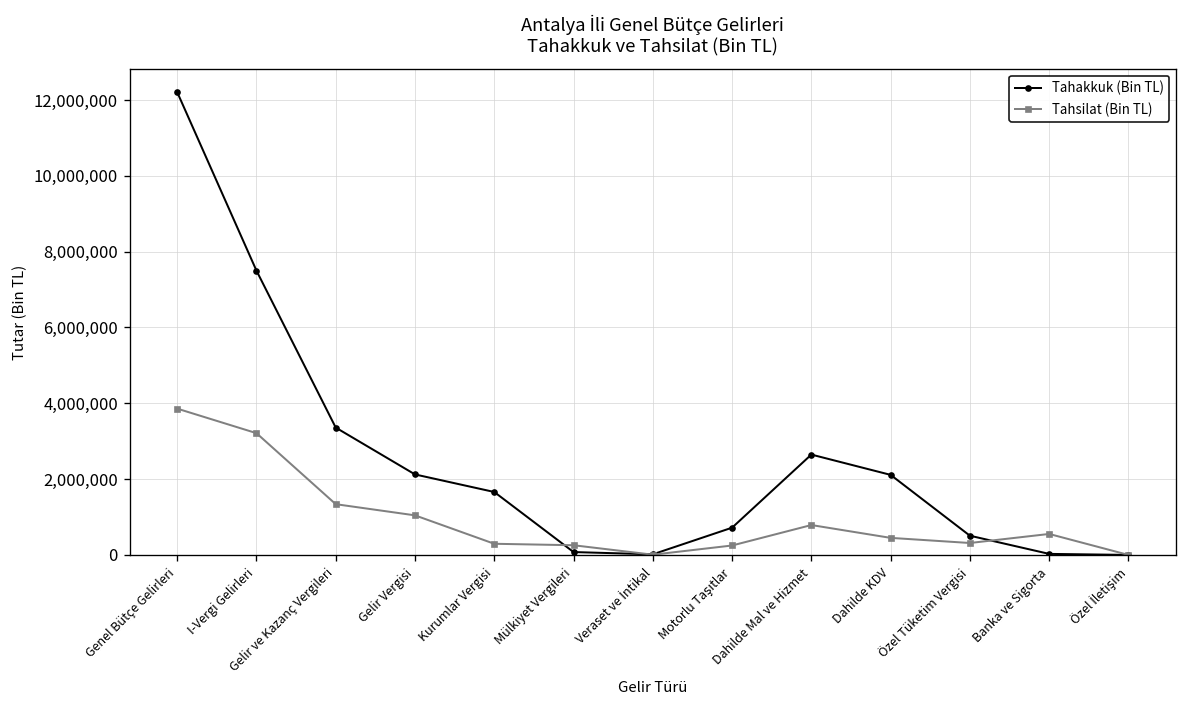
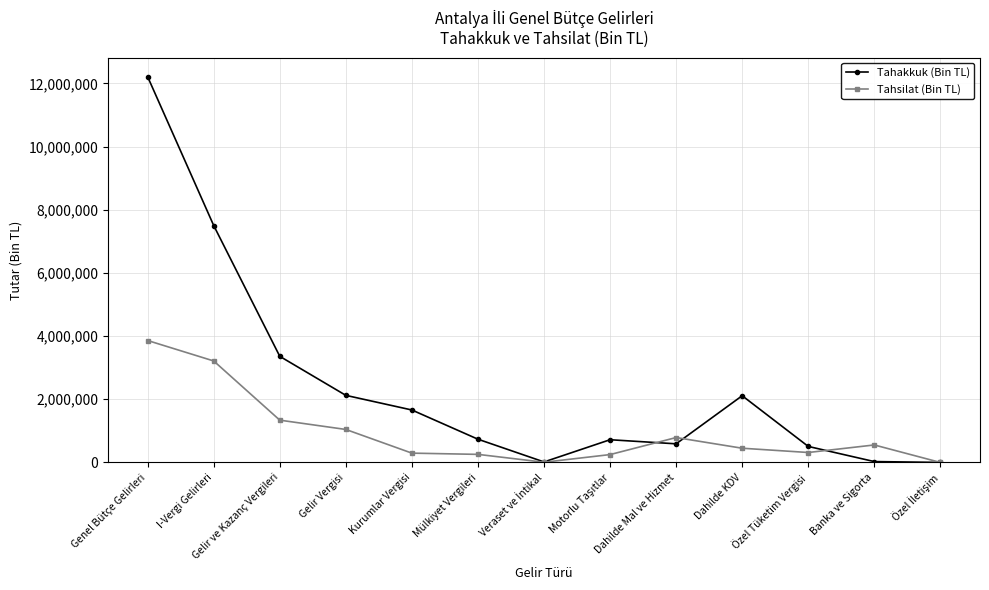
  {
    "Tahakkuk (Bin TL)": {
      "Genel Bütçe Gelirleri": "12,200,000",
      "I-Vergi Gelirleri": "7,500,000",
      "Gelir ve Kazanç Vergileri": "3,400,000",
      "Gelir Vergisi": "2,100,000",
      "Kurumlar Vergisi": "1,700,000",
-     "Mülkiyet Vergileri": "100,000",
+     "Mülkiyet Vergileri": "700,000",
      "Motorlu Taşıtlar": "700,000",
-     "Dahilde Mal ve Hizmet": "2,600,000",
+     "Dahilde Mal ve Hizmet": "600,000",
      "Dahilde KDV": "2,100,000",
      "Özel Tüketim Vergisi": "500,000",
      "Banka ve Sigorta": "0"
    },
    "Tahsilat (Bin TL)": {
      "Genel Bütçe Gelirleri": "3,900,000",
      "I-Vergi Gelirleri": "3,200,000",
      "Gelir ve Kazanç Vergileri": "1,300,000",
      "Gelir Vergisi": "1,000,000",
      "Kurumlar Vergisi": "300,000",
      "Mülkiyet Vergileri": "300,000",
      "Motorlu Taşıtlar": "200,000",
      "Dahilde Mal ve Hizmet": "800,000",
      "Dahilde KDV": "500,000",
      "Özel Tüketim Vergisi": "300,000",
      "Banka ve Sigorta": "600,000"
    }
  }
